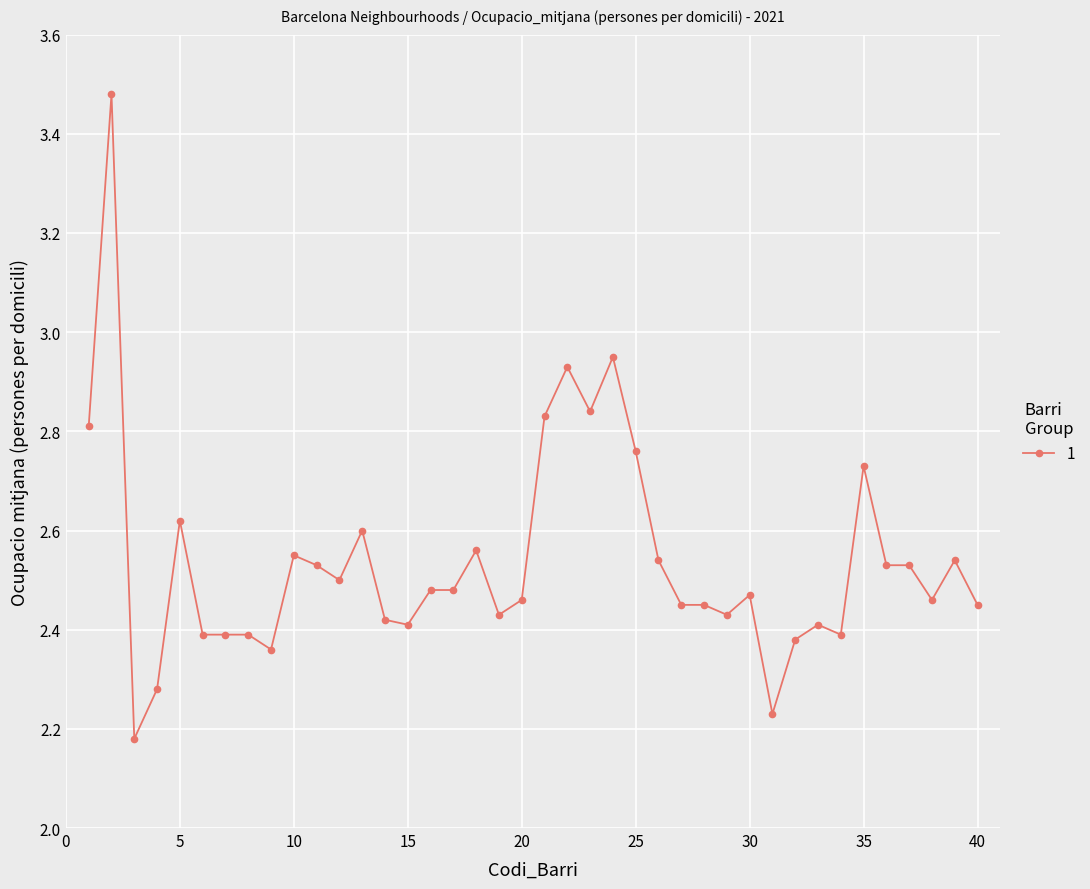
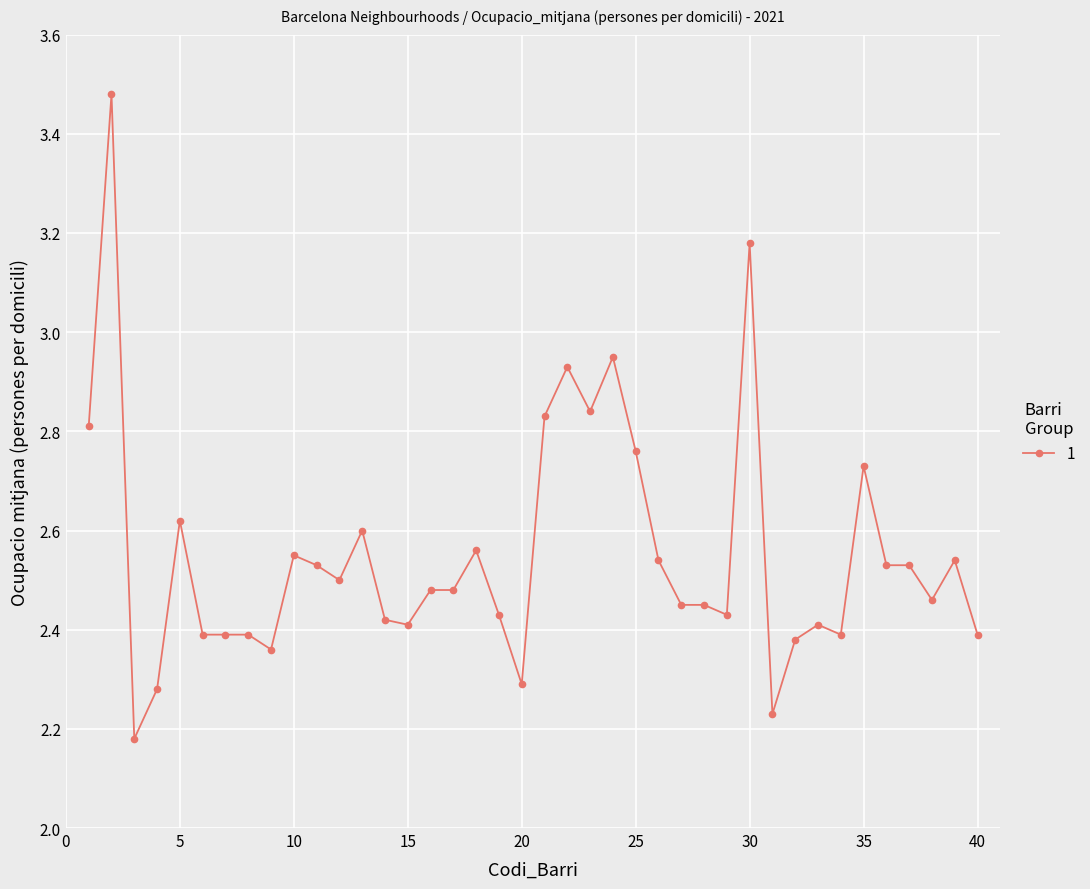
  {
    "5": 2.62,
    "10": 2.55,
    "15": 2.41,
-   "20": 2.46,
+   "20": 2.29,
    "25": 2.76,
-   "30": 2.47,
+   "30": 3.18,
    "35": 2.73,
-   "40": 2.45
+   "40": 2.39
  }
